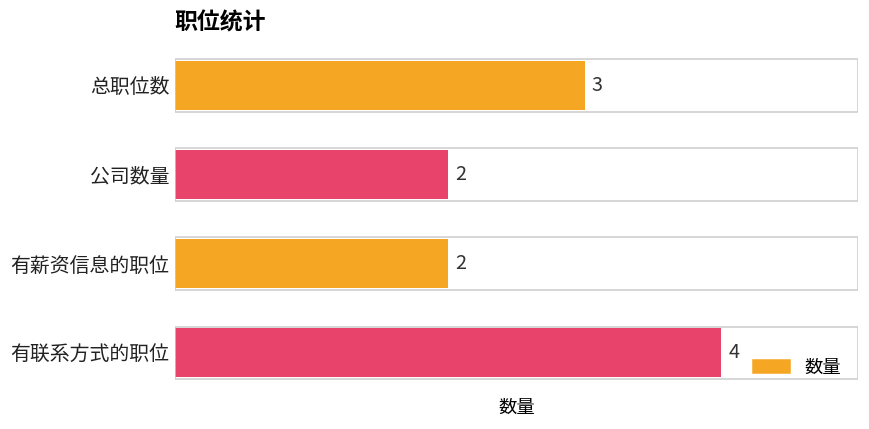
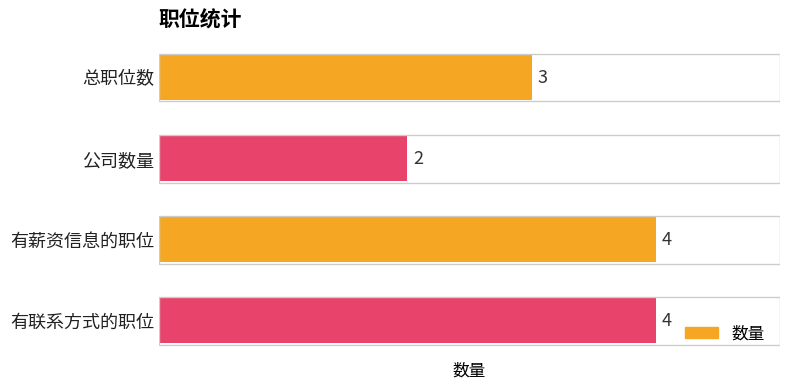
  {
    "总职位数": 3,
    "公司数量": 2,
-   "有薪资信息的职位": 2,
+   "有薪资信息的职位": 4,
    "有联系方式的职位": 4
  }
